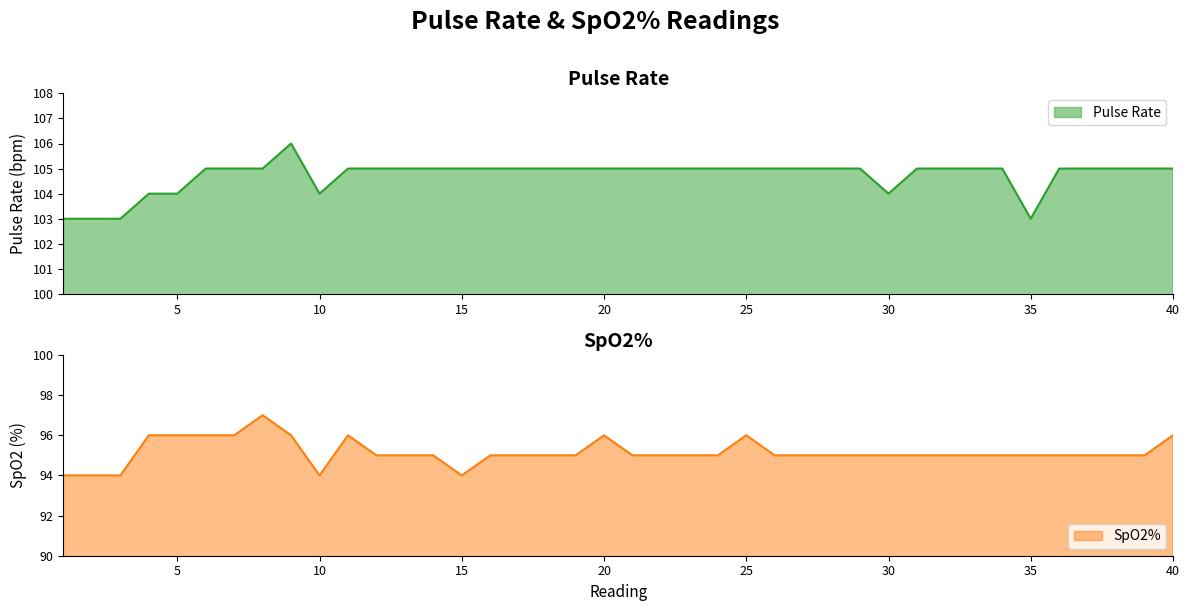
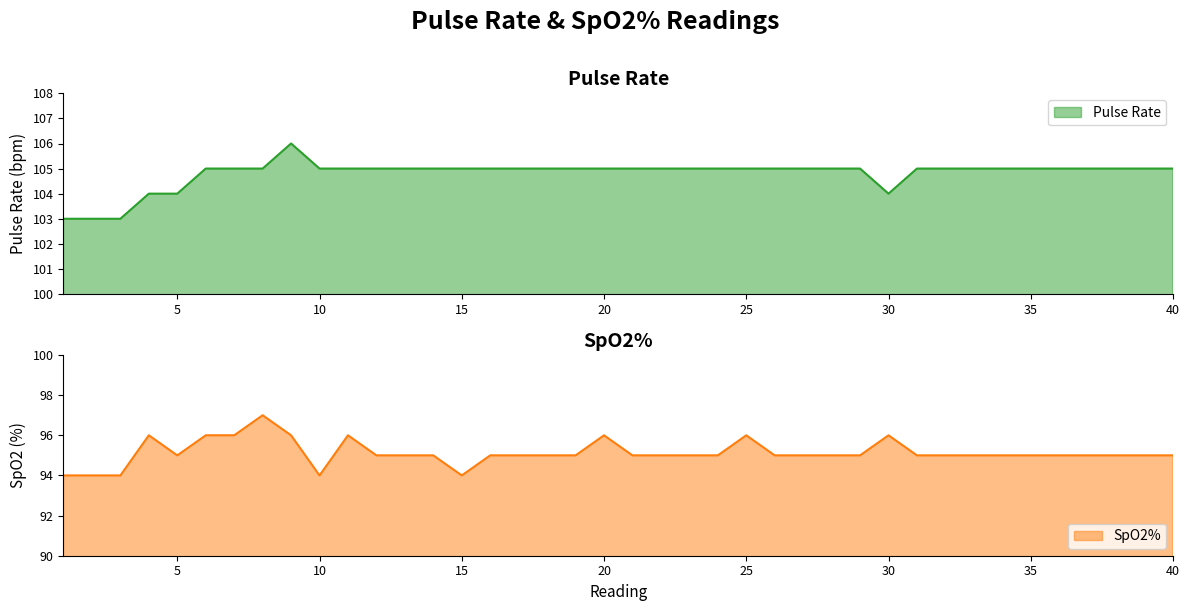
  {
    "Pulse Rate": {
      "5": 104,
-     "10": 104,
+     "10": 105,
      "15": 105,
      "20": 105,
      "25": 105,
      "30": 104,
-     "35": 103,
+     "35": 105,
      "40": 105
    },
    "SpO2%": {
-     "5": 96,
+     "5": 95,
      "10": 94,
      "15": 94,
      "20": 96,
      "25": 96,
-     "30": 95,
+     "30": 96,
      "35": 95,
-     "40": 96
+     "40": 95
    }
  }
